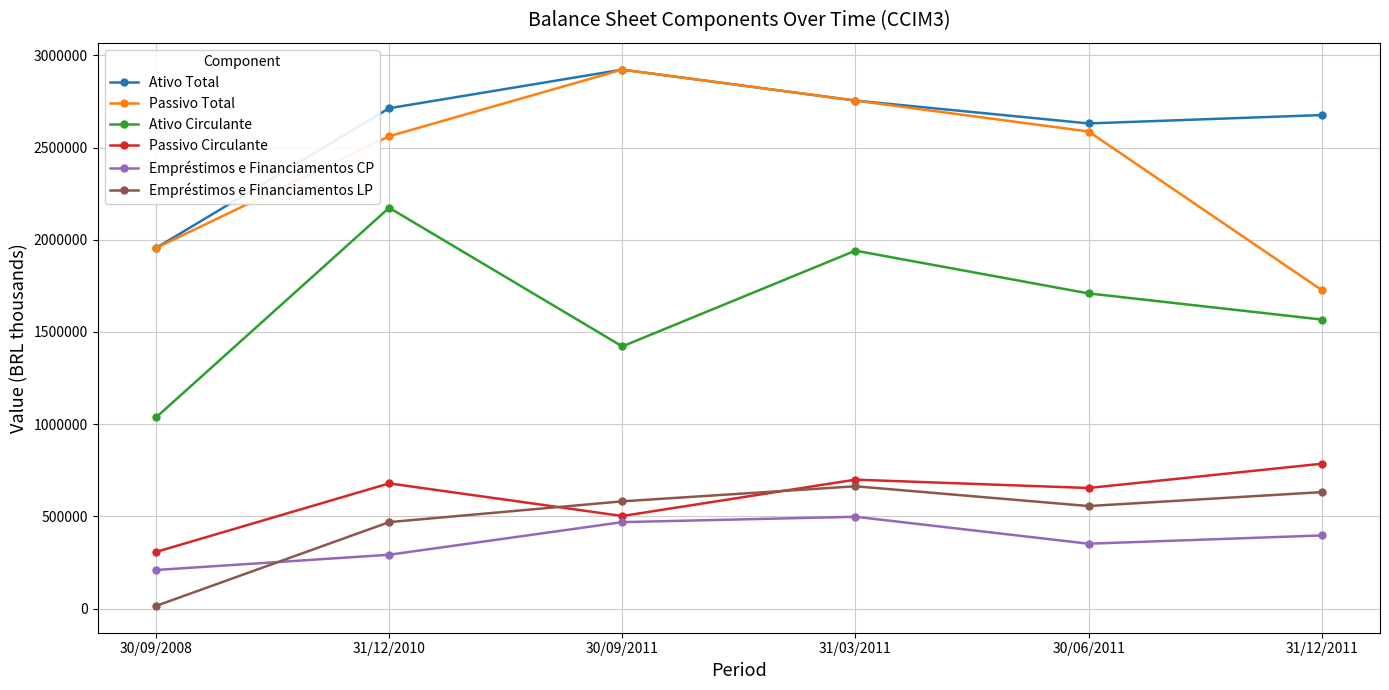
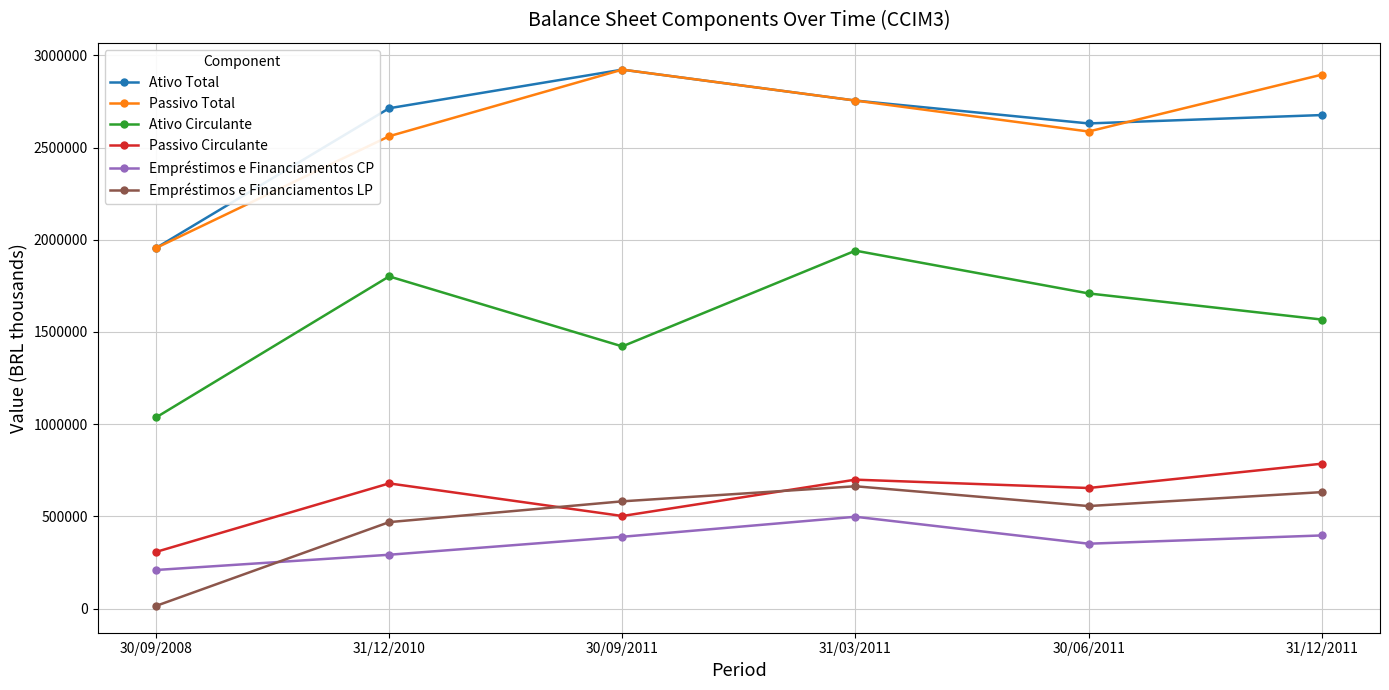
  {
    "Ativo Total": {
      "31/12/2010": 2710000,
      "30/06/2011": 2630000,
      "31/12/2011": 2680000
    },
    "Passivo Total": {
      "31/12/2010": 2560000,
      "30/06/2011": 2590000,
-     "31/12/2011": 1730000
+     "31/12/2011": 2900000
    },
    "Ativo Circulante": {
      "30/09/2008": 1040000,
-     "31/12/2010": 2170000,
+     "31/12/2010": 1800000,
      "30/09/2011": 1420000,
      "31/03/2011": 1940000,
      "30/06/2011": 1710000,
      "31/12/2011": 1570000
    },
    "Passivo Circulante": {
      "30/09/2008": 310000,
      "31/12/2010": 680000,
      "30/09/2011": 500000,
      "31/03/2011": 700000,
      "30/06/2011": 650000,
      "31/12/2011": 790000
    },
    "Empréstimos e Financiamentos CP": {
      "30/09/2008": 210000,
      "31/12/2010": 290000,
-     "30/09/2011": 470000,
+     "30/09/2011": 390000,
      "31/03/2011": 500000,
      "30/06/2011": 350000,
      "31/12/2011": 400000
    },
    "Empréstimos e Financiamentos LP": {
      "30/09/2008": 10000,
      "31/12/2010": 470000,
      "30/09/2011": 580000,
      "31/03/2011": 660000,
      "30/06/2011": 560000,
      "31/12/2011": 630000
    }
  }
